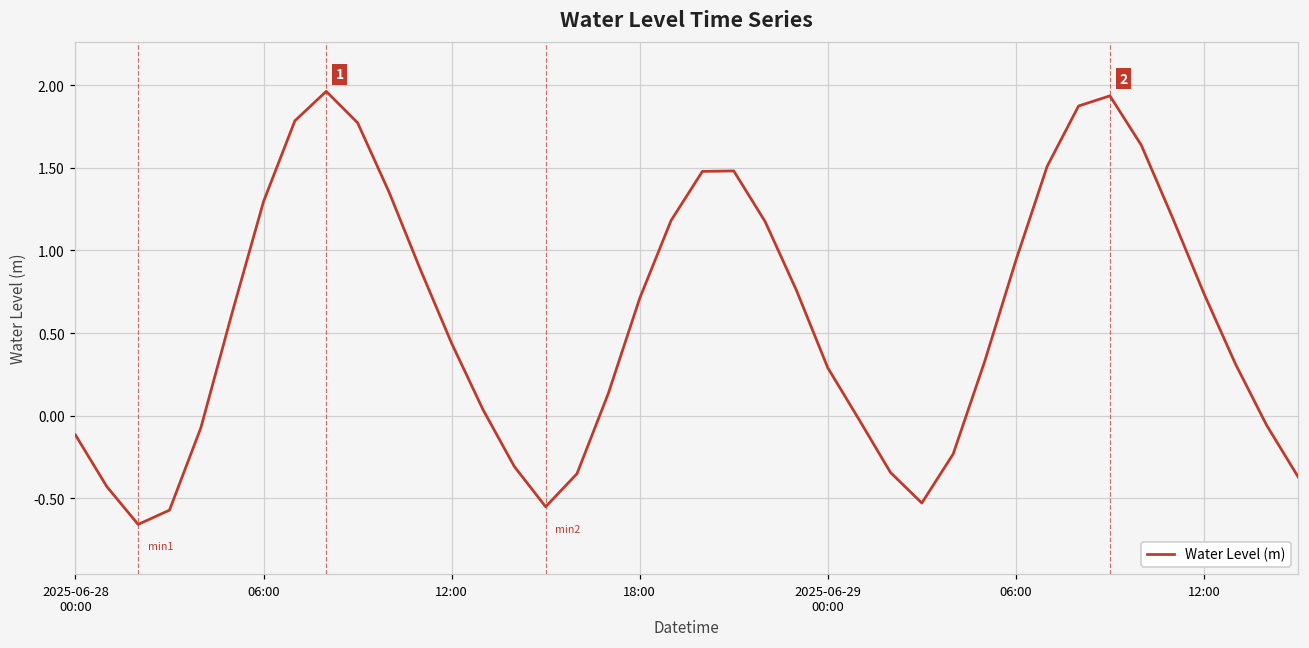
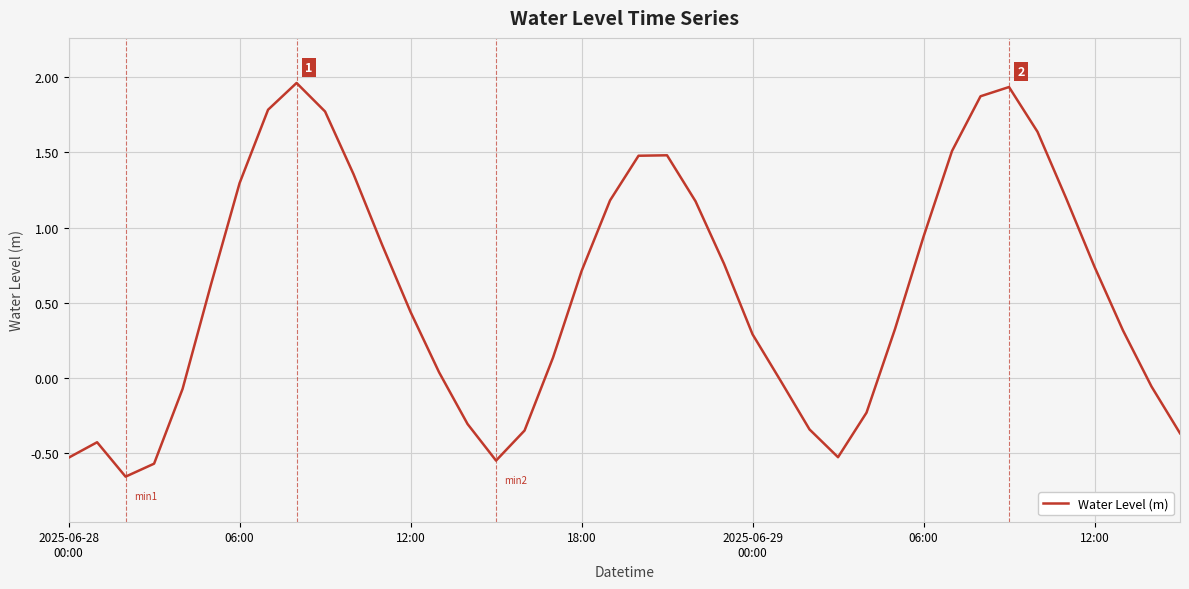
  {
-   "2025-06-28 00:00": -0.12,
+   "2025-06-28 00:00": -0.53,
    "18:00": 0.71,
    "2025-06-29 00:00": 0.29
  }
